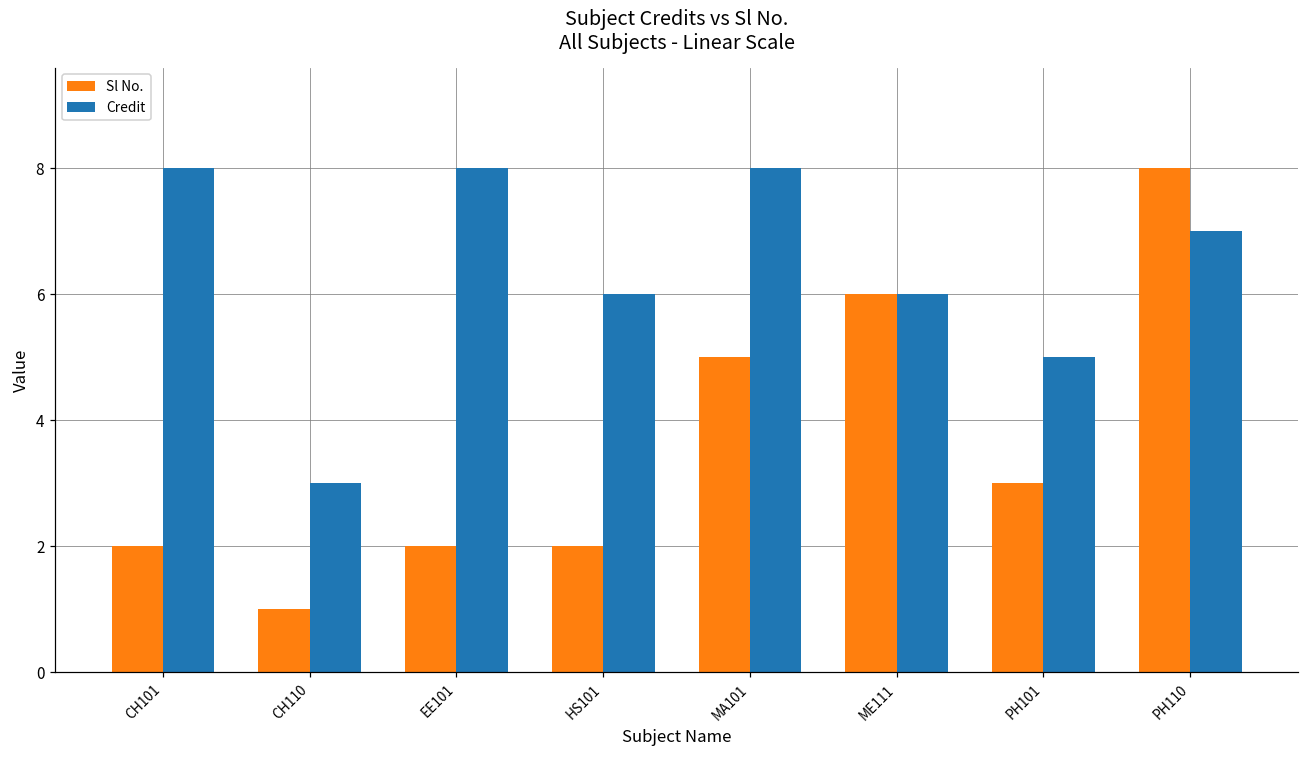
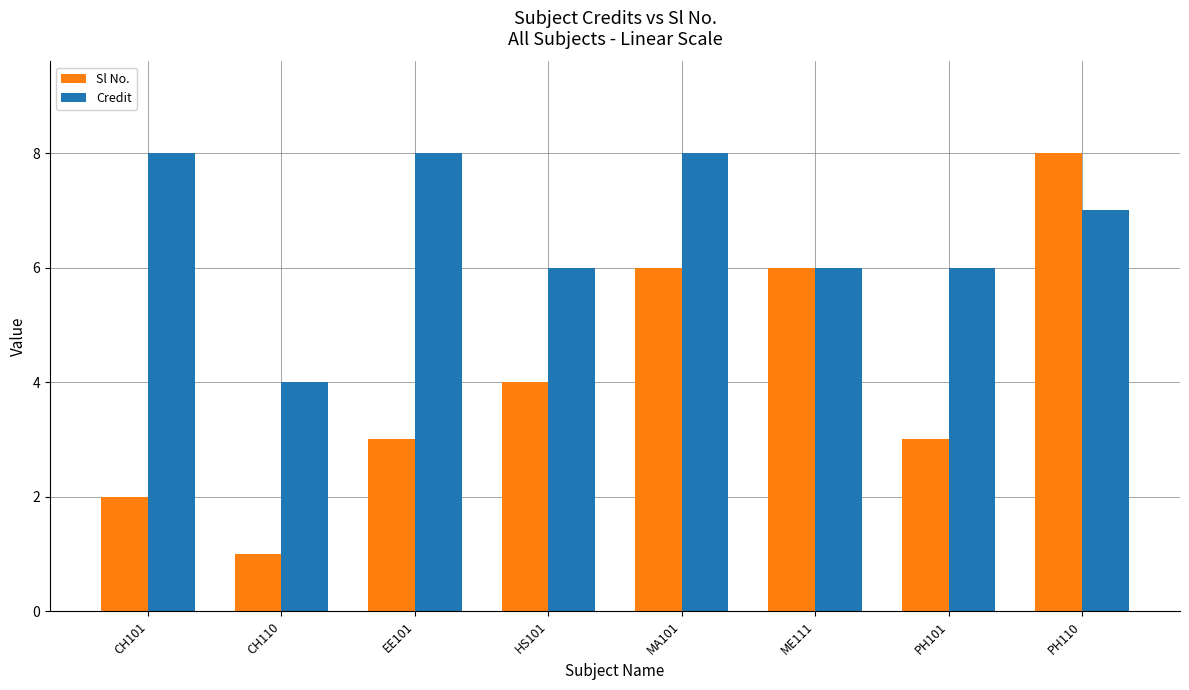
  {
    "Sl No.": {
      "CH101": 2,
      "CH110": 1,
-     "EE101": 2,
-     "HS101": 2,
-     "MA101": 5,
+     "EE101": 3,
+     "HS101": 4,
+     "MA101": 6,
      "ME111": 6,
      "PH101": 3,
      "PH110": 8
    },
    "Credit": {
      "CH101": 8,
-     "CH110": 3,
+     "CH110": 4,
      "EE101": 8,
      "HS101": 6,
      "MA101": 8,
      "ME111": 6,
-     "PH101": 5,
+     "PH101": 6,
      "PH110": 7
    }
  }
